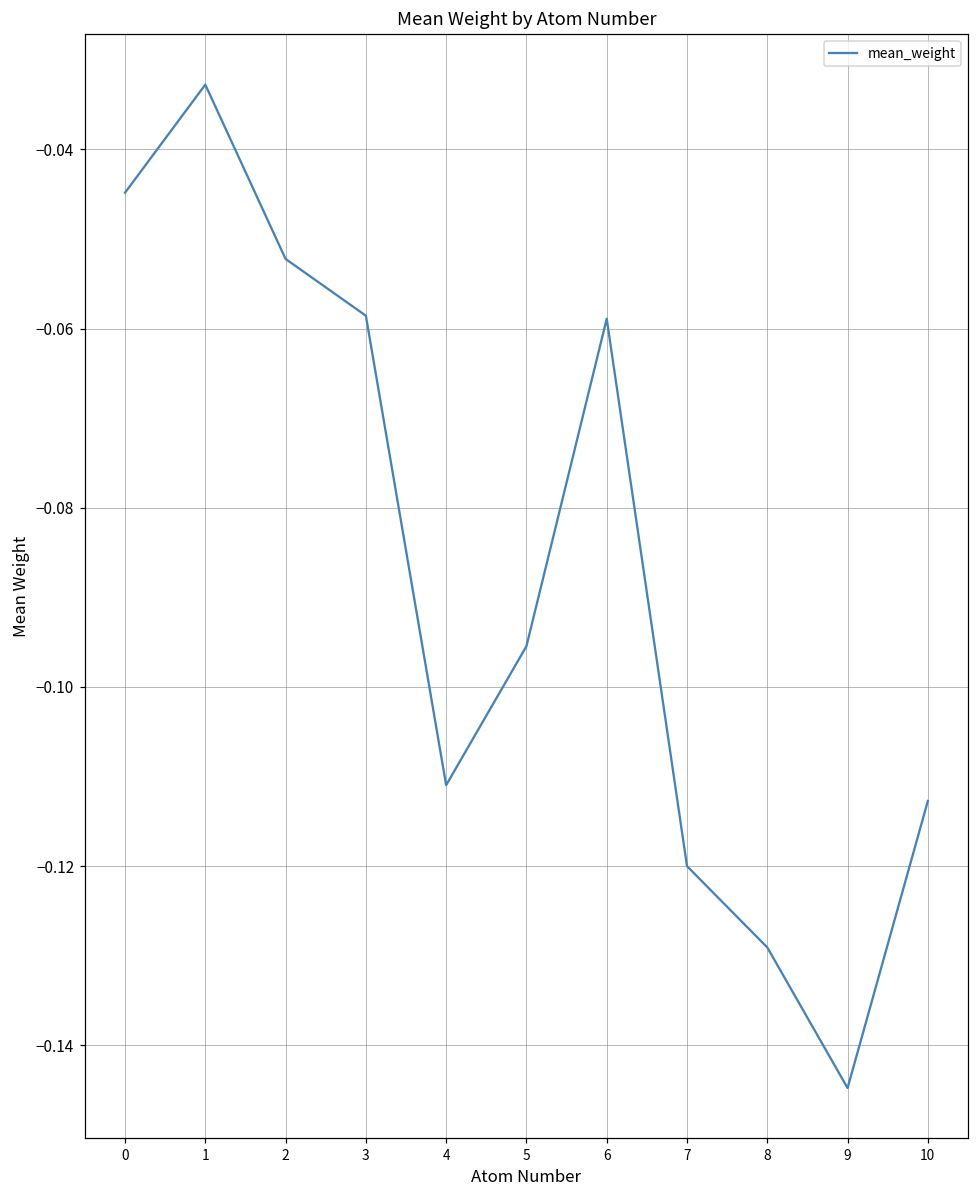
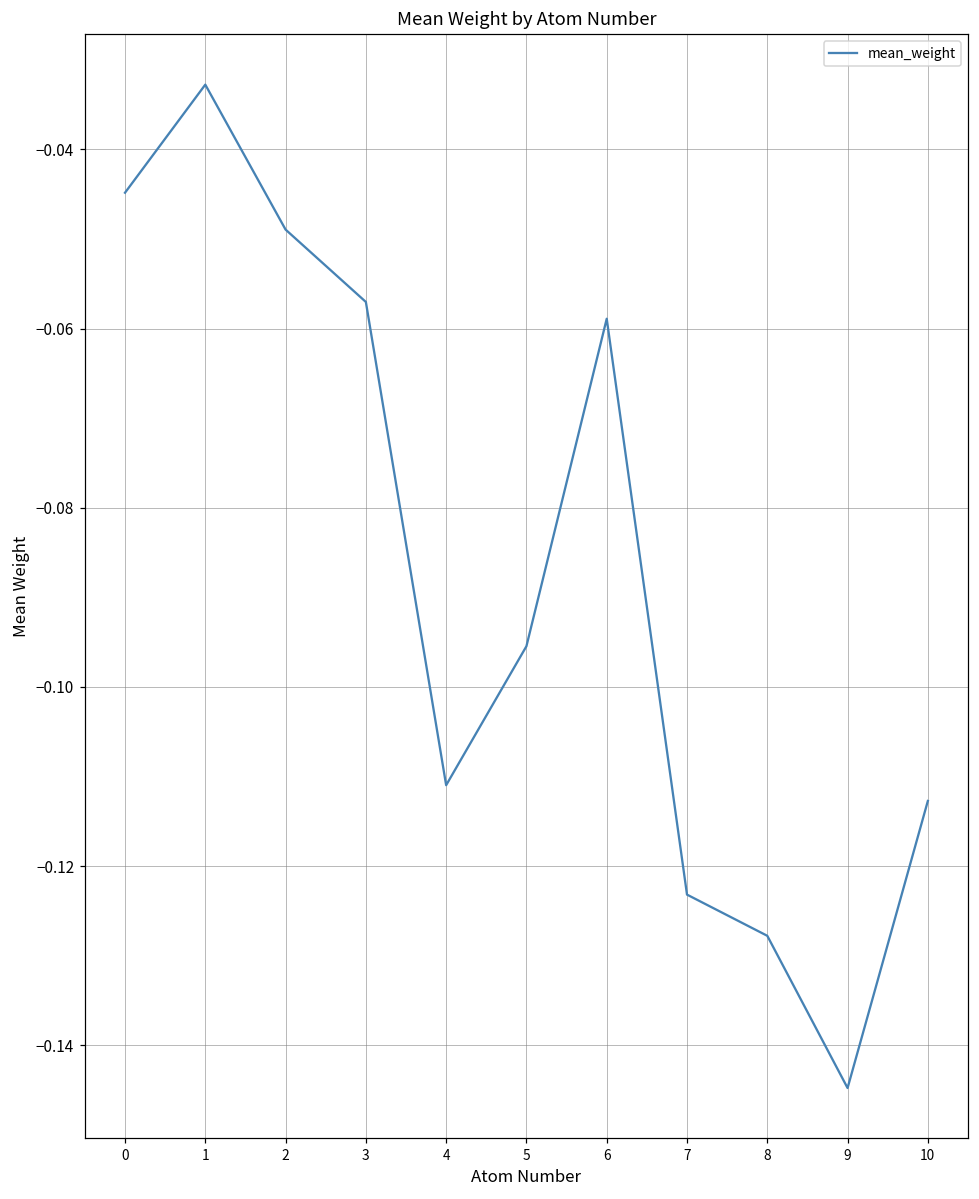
  {
    "0": -0.045,
    "1": -0.033,
-   "2": -0.052,
-   "3": -0.059,
+   "2": -0.049,
+   "3": -0.057,
    "4": -0.111,
    "5": -0.095,
    "6": -0.059,
-   "7": -0.120,
-   "8": -0.129,
+   "7": -0.123,
+   "8": -0.128,
    "9": -0.145,
    "10": -0.113
  }
